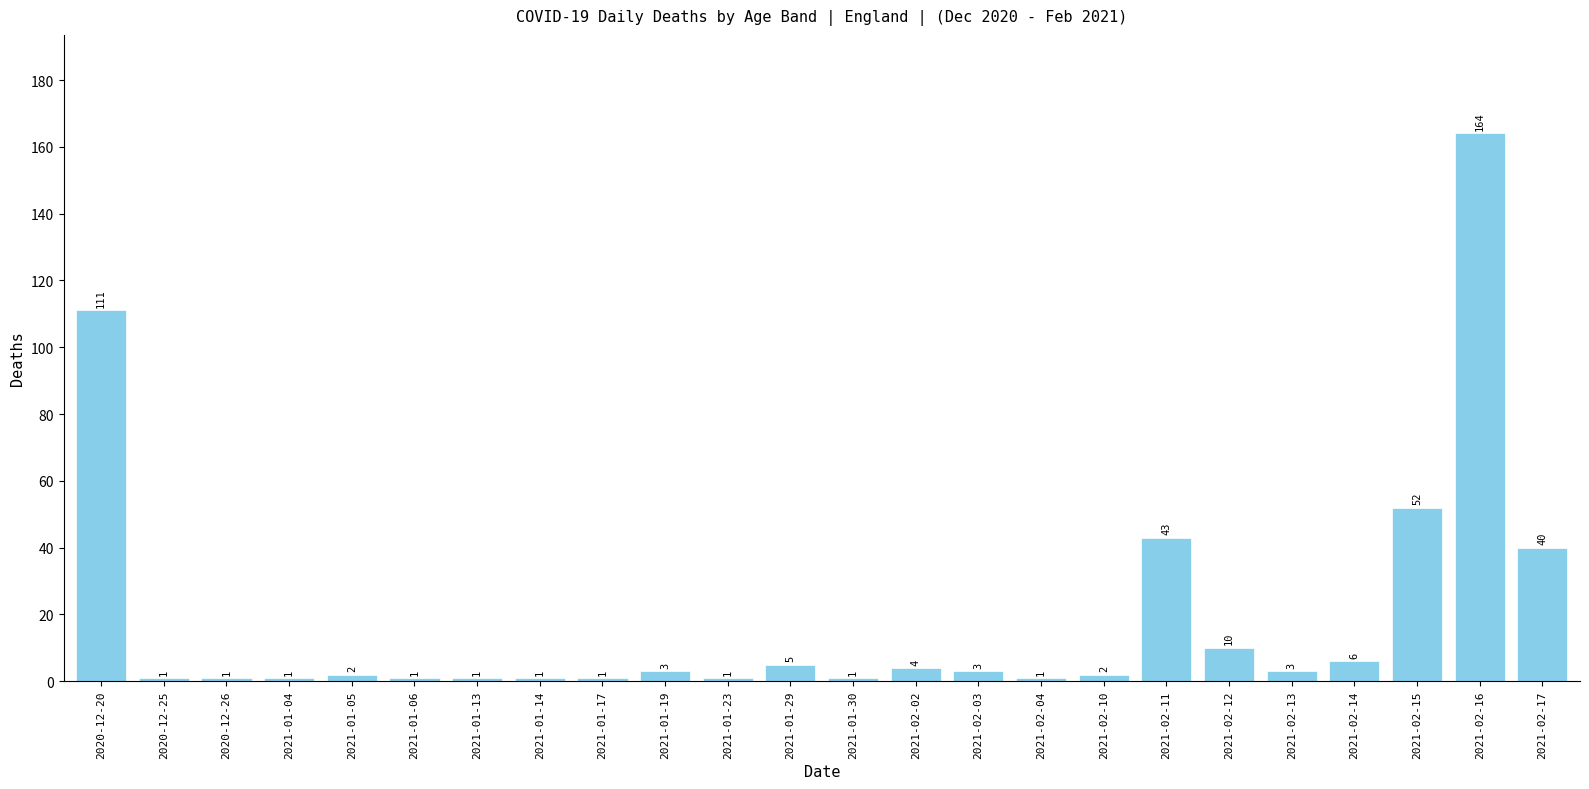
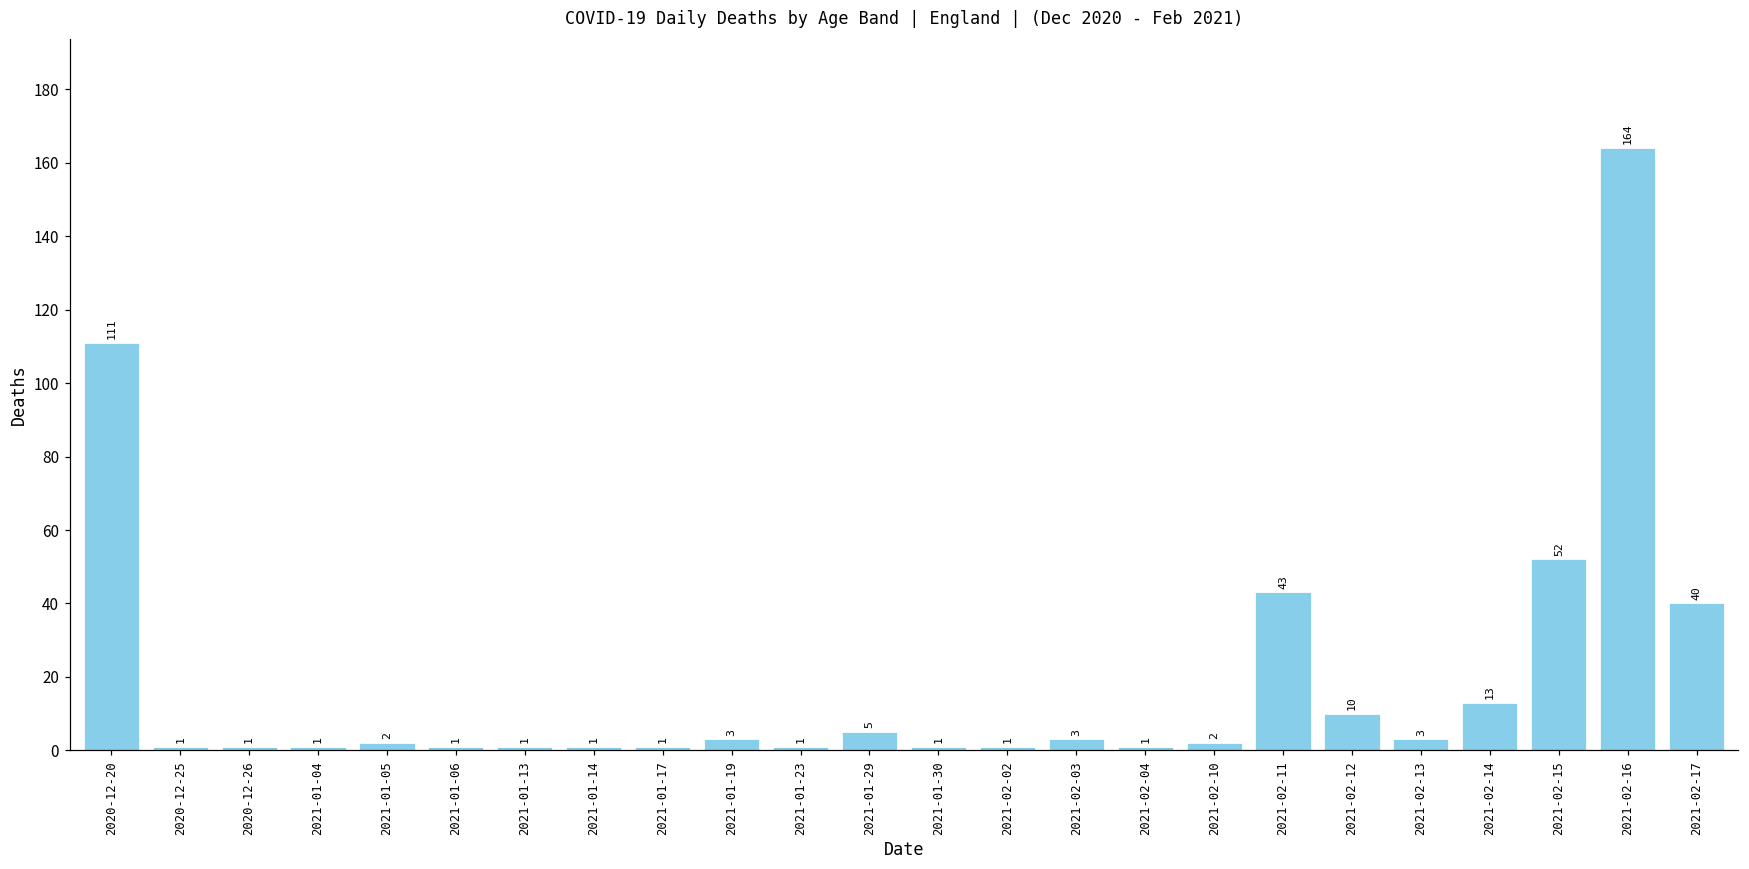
  {
    "2020-12-20": 111,
    "2020-12-25": 1,
    "2020-12-26": 1,
    "2021-01-04": 1,
    "2021-01-05": 2,
    "2021-01-06": 1,
    "2021-01-13": 1,
    "2021-01-14": 1,
    "2021-01-17": 1,
    "2021-01-19": 3,
    "2021-01-23": 1,
    "2021-01-29": 5,
    "2021-01-30": 1,
-   "2021-02-02": 4,
+   "2021-02-02": 1,
    "2021-02-03": 3,
    "2021-02-04": 1,
    "2021-02-10": 2,
    "2021-02-11": 43,
    "2021-02-12": 10,
    "2021-02-13": 3,
-   "2021-02-14": 6,
+   "2021-02-14": 13,
    "2021-02-15": 52,
    "2021-02-16": 164,
    "2021-02-17": 40
  }
